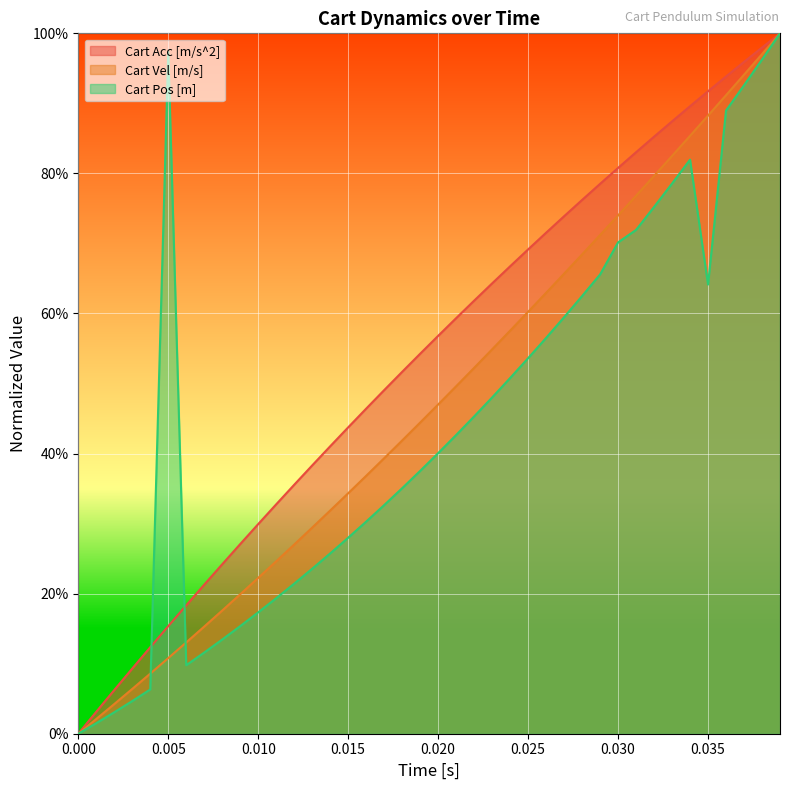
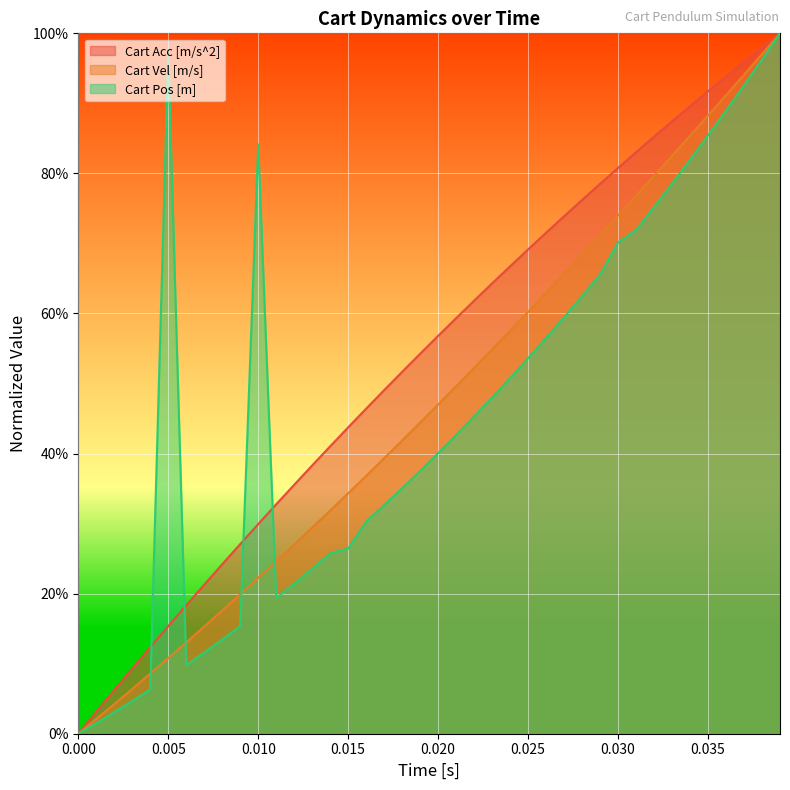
  {
    "Cart Pos [m]": {
-     "0.010": "17%",
-     "0.015": "28%",
+     "0.010": "84%",
+     "0.015": "26%",
      "0.020": "40%",
      "0.025": "54%",
      "0.030": "70%",
-     "0.035": "64%"
+     "0.035": "85%"
    }
  }
